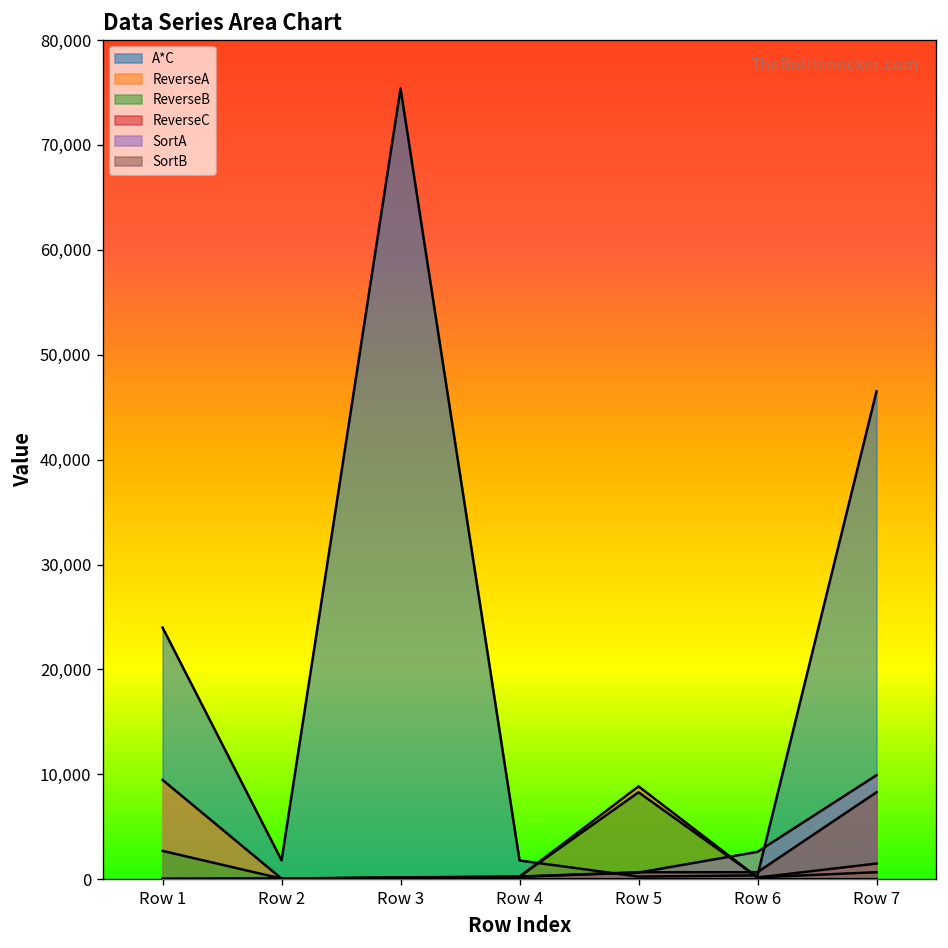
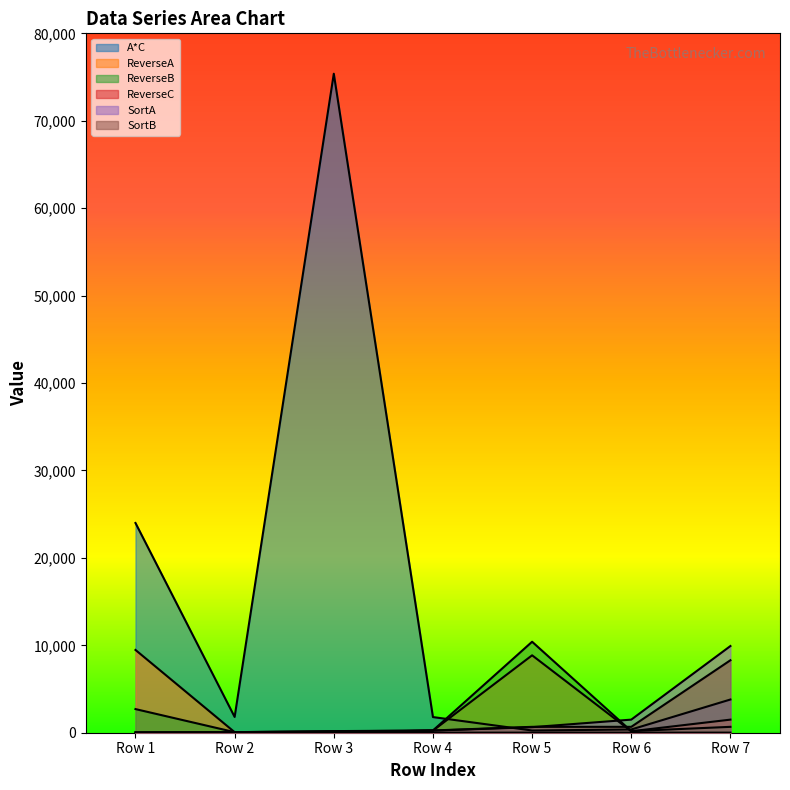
  {
    "A*C": {
      "Row 1": "24,000",
      "Row 2": "2,000",
      "Row 3": "75,000",
      "Row 4": "2,000",
-     "Row 7": "47,000"
+     "Row 7": "4,000"
    },
    "ReverseA": {
      "Row 1": "9,000",
      "Row 5": "9,000",
      "Row 7": "1,000"
    },
    "ReverseB": {
      "Row 1": "3,000",
-     "Row 5": "8,000",
+     "Row 5": "10,000",
      "Row 7": "1,000"
    },
    "ReverseC": {
      "Row 7": "0"
    },
    "SortA": {
-     "Row 6": "3,000",
+     "Row 6": "1,000",
      "Row 7": "10,000"
    },
    "SortB": {
      "Row 6": "1,000",
      "Row 7": "8,000"
    }
  }
